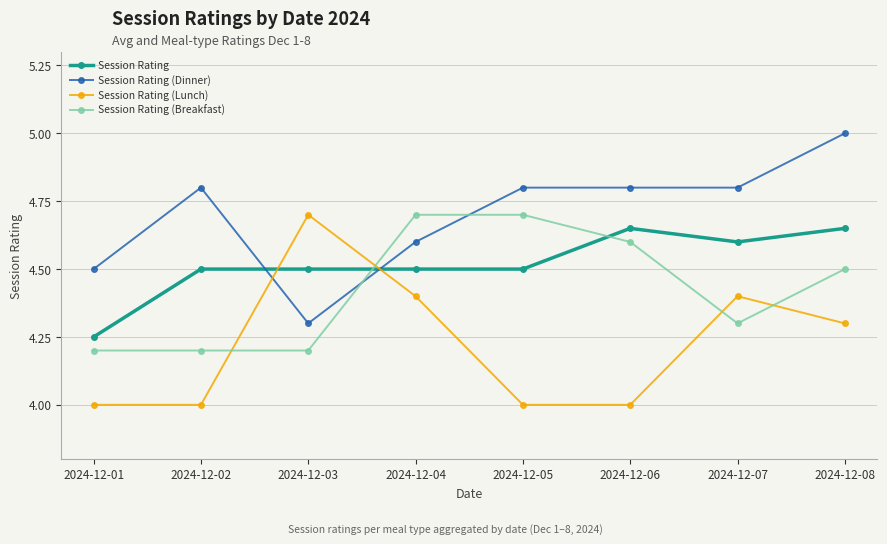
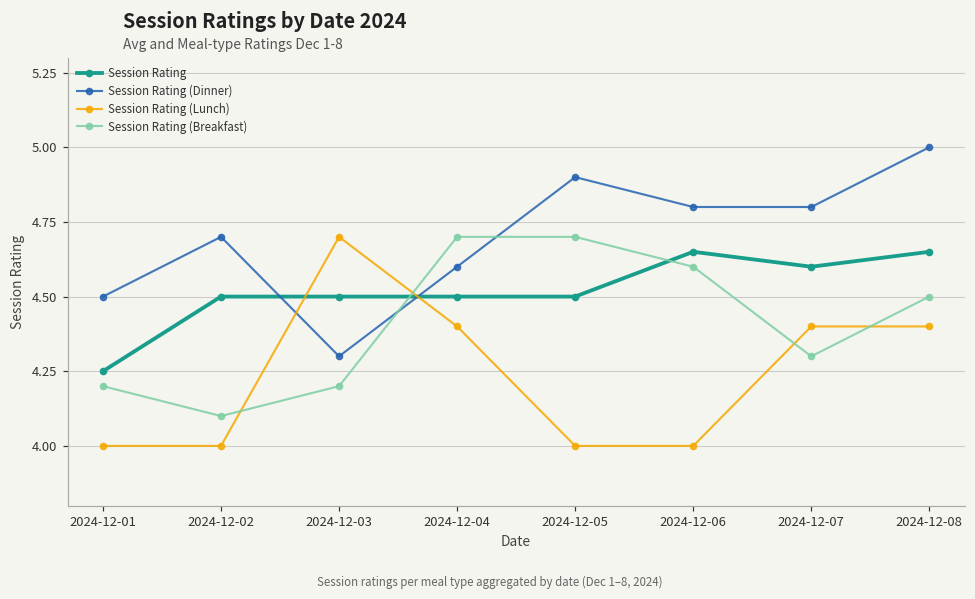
  {
    "Session Rating": {
      "2024-12-01": 4.25,
      "2024-12-02": 4.5,
      "2024-12-03": 4.5,
      "2024-12-04": 4.5,
      "2024-12-05": 4.5,
      "2024-12-06": 4.65,
      "2024-12-07": 4.6,
      "2024-12-08": 4.65
    },
    "Session Rating (Dinner)": {
      "2024-12-01": 4.5,
-     "2024-12-02": 4.8,
+     "2024-12-02": 4.7,
      "2024-12-03": 4.3,
      "2024-12-04": 4.6,
-     "2024-12-05": 4.8,
+     "2024-12-05": 4.9,
      "2024-12-06": 4.8,
      "2024-12-07": 4.8,
      "2024-12-08": 5.0
    },
    "Session Rating (Lunch)": {
      "2024-12-01": 4.0,
      "2024-12-02": 4.0,
      "2024-12-03": 4.7,
      "2024-12-04": 4.4,
      "2024-12-05": 4.0,
      "2024-12-06": 4.0,
      "2024-12-07": 4.4,
-     "2024-12-08": 4.3
+     "2024-12-08": 4.4
    },
    "Session Rating (Breakfast)": {
      "2024-12-01": 4.2,
-     "2024-12-02": 4.2,
+     "2024-12-02": 4.1,
      "2024-12-03": 4.2,
      "2024-12-04": 4.7,
      "2024-12-05": 4.7,
      "2024-12-06": 4.6,
      "2024-12-07": 4.3,
      "2024-12-08": 4.5
    }
  }
